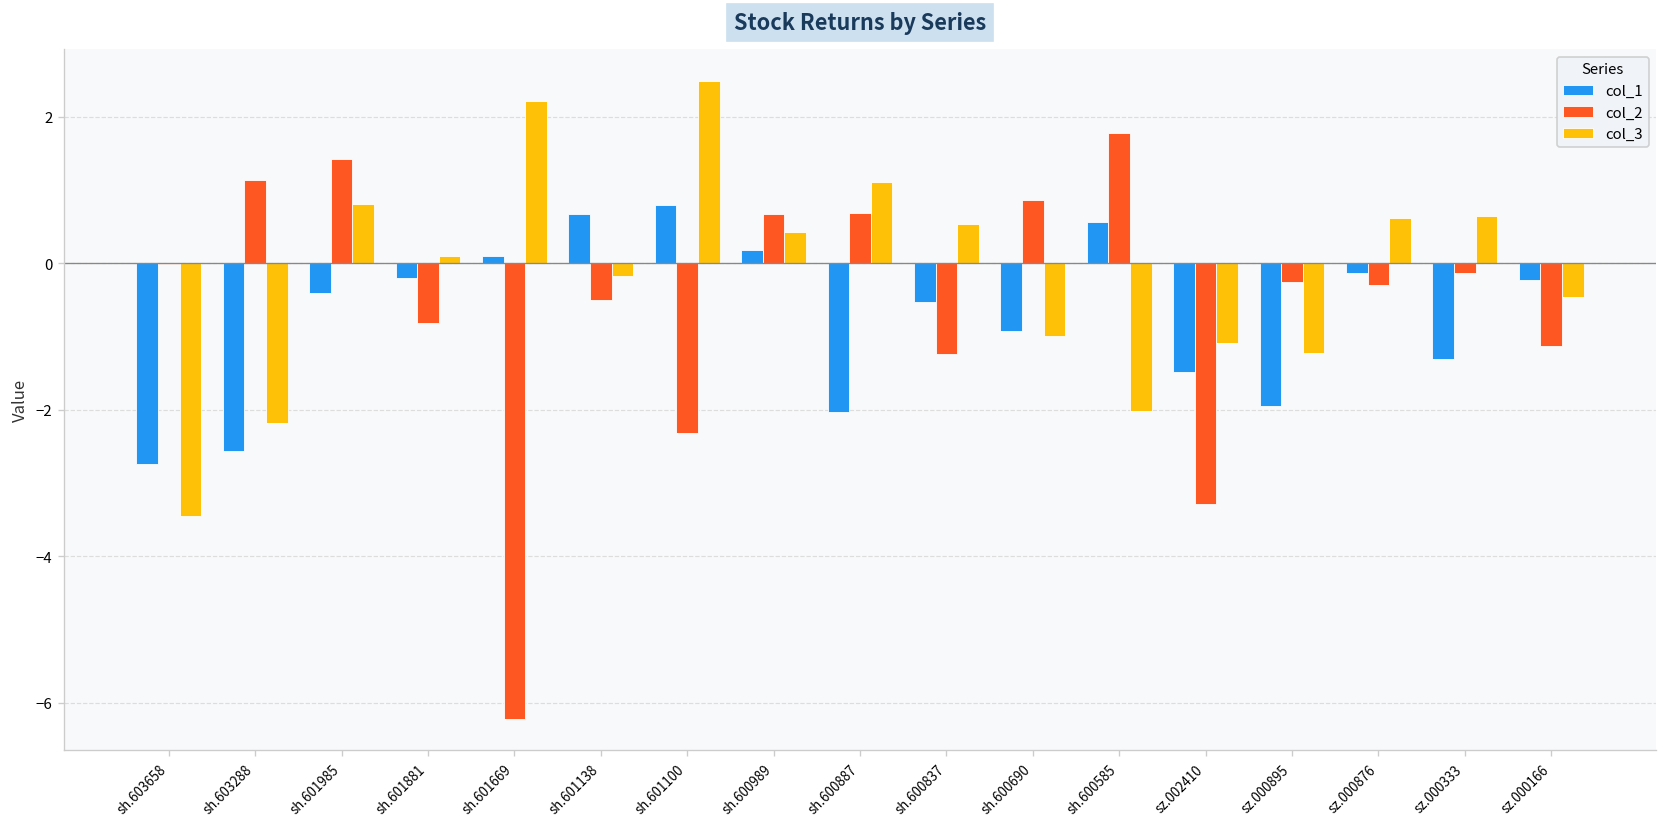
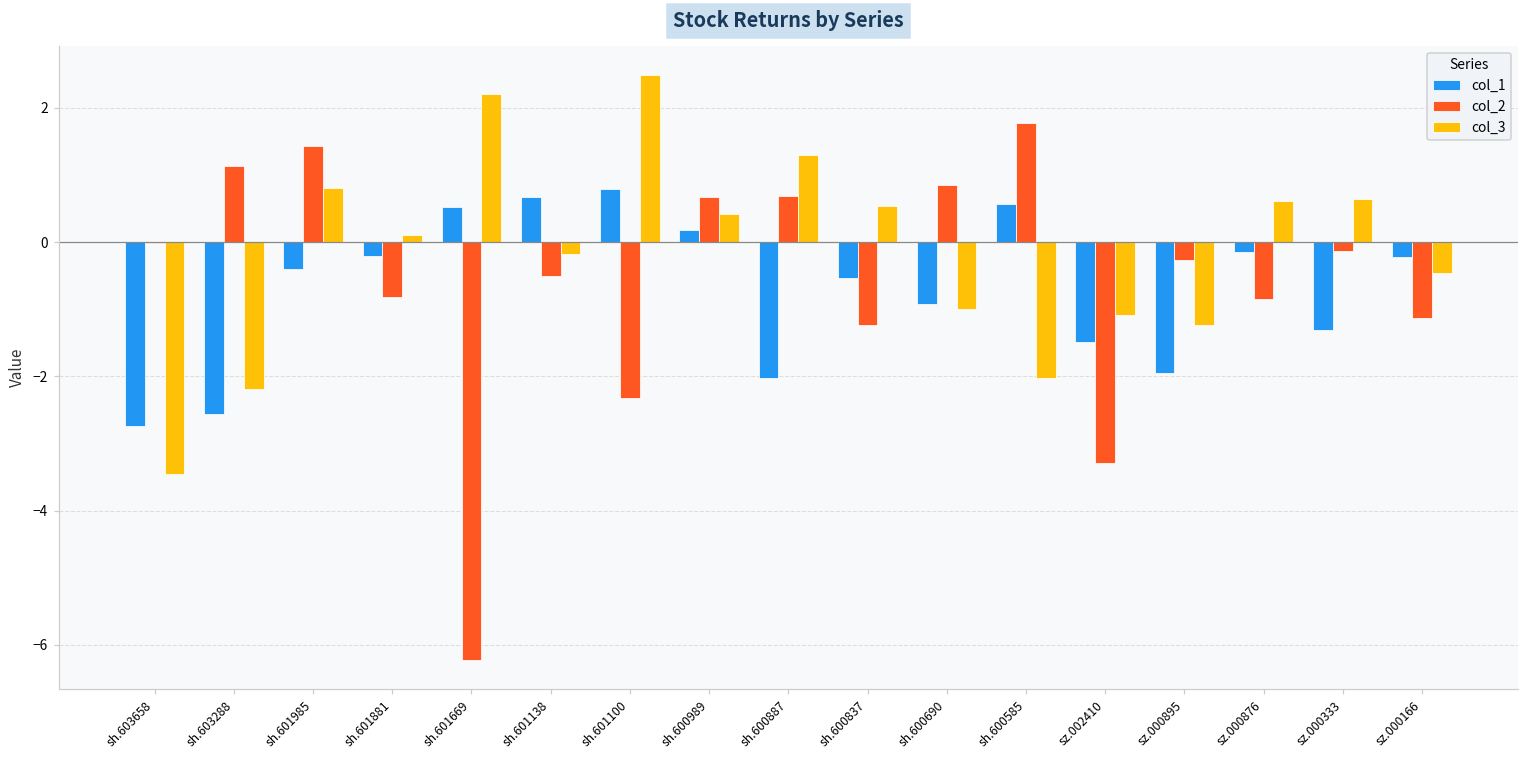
  {
    "col_1": {
      "sh.603658": -2.7,
      "sh.603288": -2.6,
      "sh.601985": -0.4,
      "sh.601881": -0.2,
-     "sh.601669": 0.1,
+     "sh.601669": 0.5,
      "sh.601138": 0.7,
      "sh.601100": 0.8,
      "sh.600989": 0.2,
      "sh.600887": -2.0,
      "sh.600837": -0.5,
      "sh.600690": -0.9,
      "sh.600585": 0.6,
      "sz.002410": -1.5,
      "sz.000895": -2.0,
      "sz.000876": -0.1,
      "sz.000333": -1.3,
      "sz.000166": -0.2
    },
    "col_2": {
      "sh.603288": 1.1,
      "sh.601985": 1.4,
      "sh.601881": -0.8,
      "sh.601669": -6.2,
      "sh.601138": -0.5,
      "sh.601100": -2.3,
      "sh.600989": 0.7,
      "sh.600887": 0.7,
      "sh.600837": -1.2,
      "sh.600690": 0.9,
      "sh.600585": 1.8,
      "sz.002410": -3.3,
      "sz.000895": -0.3,
-     "sz.000876": -0.3,
+     "sz.000876": -0.9,
      "sz.000333": -0.1,
      "sz.000166": -1.1
    },
    "col_3": {
      "sh.603658": -3.5,
      "sh.603288": -2.2,
      "sh.601985": 0.8,
      "sh.601881": 0.1,
      "sh.601669": 2.2,
      "sh.601138": -0.2,
      "sh.601100": 2.5,
      "sh.600989": 0.4,
-     "sh.600887": 1.1,
+     "sh.600887": 1.3,
      "sh.600837": 0.5,
      "sh.600690": -1.0,
      "sh.600585": -2.0,
      "sz.002410": -1.1,
      "sz.000895": -1.2,
      "sz.000876": 0.6,
      "sz.000333": 0.6,
      "sz.000166": -0.5
    }
  }
